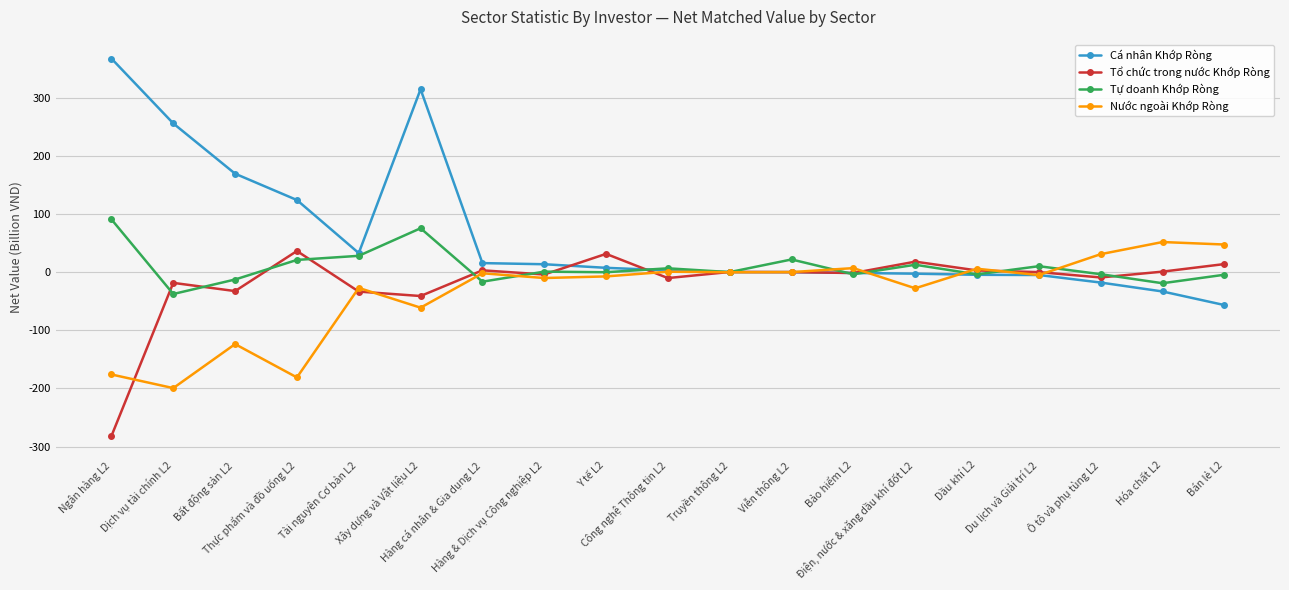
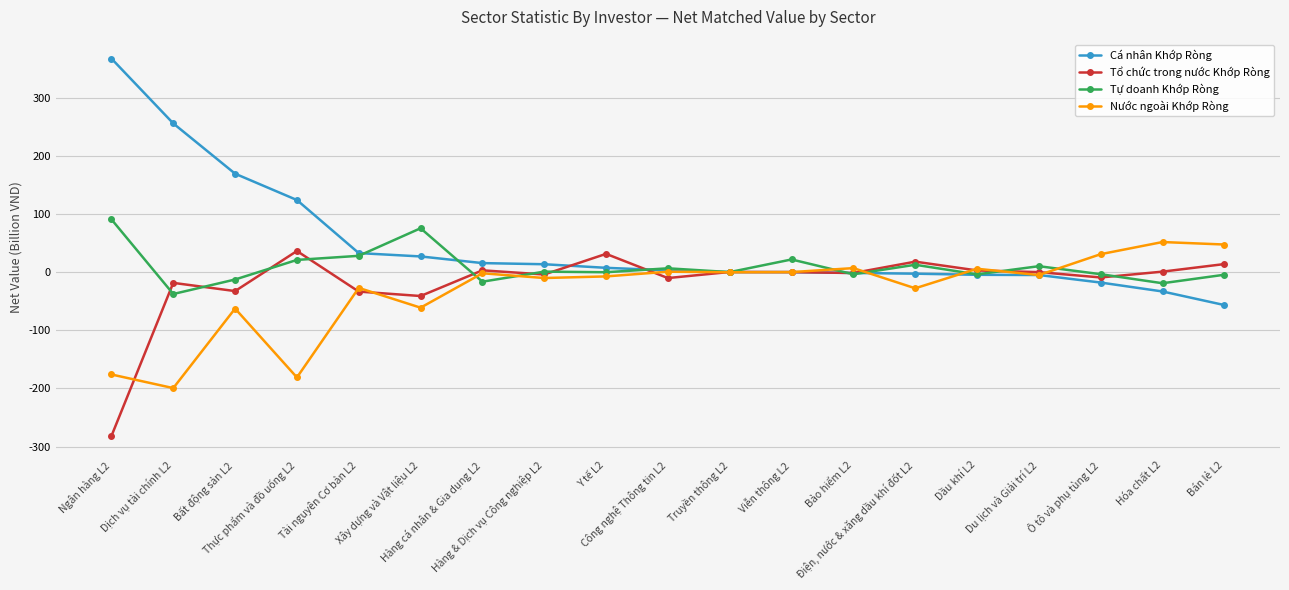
  {
    "Cá nhân Khớp Ròng": {
      "Ngân hàng L2": 370,
      "Dịch vụ tài chính L2": 260,
      "Bất động sản L2": 170,
      "Thực phẩm và đồ uống L2": 120,
      "Tài nguyên Cơ bản L2": 30,
-     "Xây dựng và Vật liệu L2": 310,
+     "Xây dựng và Vật liệu L2": 30,
      "Hàng cá nhân & Gia dụng L2": 20,
      "Hàng & Dịch vụ Công nghiệp L2": 10,
      "Y tế L2": 10,
      "Điện, nước & xăng dầu khí đốt L2": 0,
      "Ô tô và phụ tùng L2": -20,
      "Hóa chất L2": -30,
      "Bán lẻ L2": -60
    },
    "Tổ chức trong nước Khớp Ròng": {
      "Ngân hàng L2": -280,
      "Dịch vụ tài chính L2": -20,
      "Bất động sản L2": -30,
      "Thực phẩm và đồ uống L2": 40,
      "Tài nguyên Cơ bản L2": -30,
      "Xây dựng và Vật liệu L2": -40,
      "Hàng cá nhân & Gia dụng L2": 0,
      "Hàng & Dịch vụ Công nghiệp L2": 0,
      "Y tế L2": 30,
      "Công nghệ Thông tin L2": -10,
      "Điện, nước & xăng dầu khí đốt L2": 20,
      "Du lịch và Giải trí L2": 0,
      "Ô tô và phụ tùng L2": -10,
      "Hóa chất L2": 0,
      "Bán lẻ L2": 10
    },
    "Tự doanh Khớp Ròng": {
      "Ngân hàng L2": 90,
      "Dịch vụ tài chính L2": -40,
      "Bất động sản L2": -10,
      "Thực phẩm và đồ uống L2": 20,
      "Tài nguyên Cơ bản L2": 30,
      "Xây dựng và Vật liệu L2": 80,
      "Hàng cá nhân & Gia dụng L2": -20,
      "Hàng & Dịch vụ Công nghiệp L2": 0,
      "Y tế L2": 0,
      "Viễn thông L2": 20,
      "Điện, nước & xăng dầu khí đốt L2": 10,
      "Du lịch và Giải trí L2": 10,
      "Ô tô và phụ tùng L2": 0,
      "Hóa chất L2": -20,
      "Bán lẻ L2": 0
    },
    "Nước ngoài Khớp Ròng": {
      "Ngân hàng L2": -180,
      "Dịch vụ tài chính L2": -200,
-     "Bất động sản L2": -120,
+     "Bất động sản L2": -60,
      "Thực phẩm và đồ uống L2": -180,
      "Tài nguyên Cơ bản L2": -30,
      "Xây dựng và Vật liệu L2": -60,
      "Hàng cá nhân & Gia dụng L2": 0,
      "Hàng & Dịch vụ Công nghiệp L2": -10,
      "Y tế L2": -10,
      "Bảo hiểm L2": 10,
      "Điện, nước & xăng dầu khí đốt L2": -30,
      "Ô tô và phụ tùng L2": 30,
      "Hóa chất L2": 50,
      "Bán lẻ L2": 50
    }
  }
